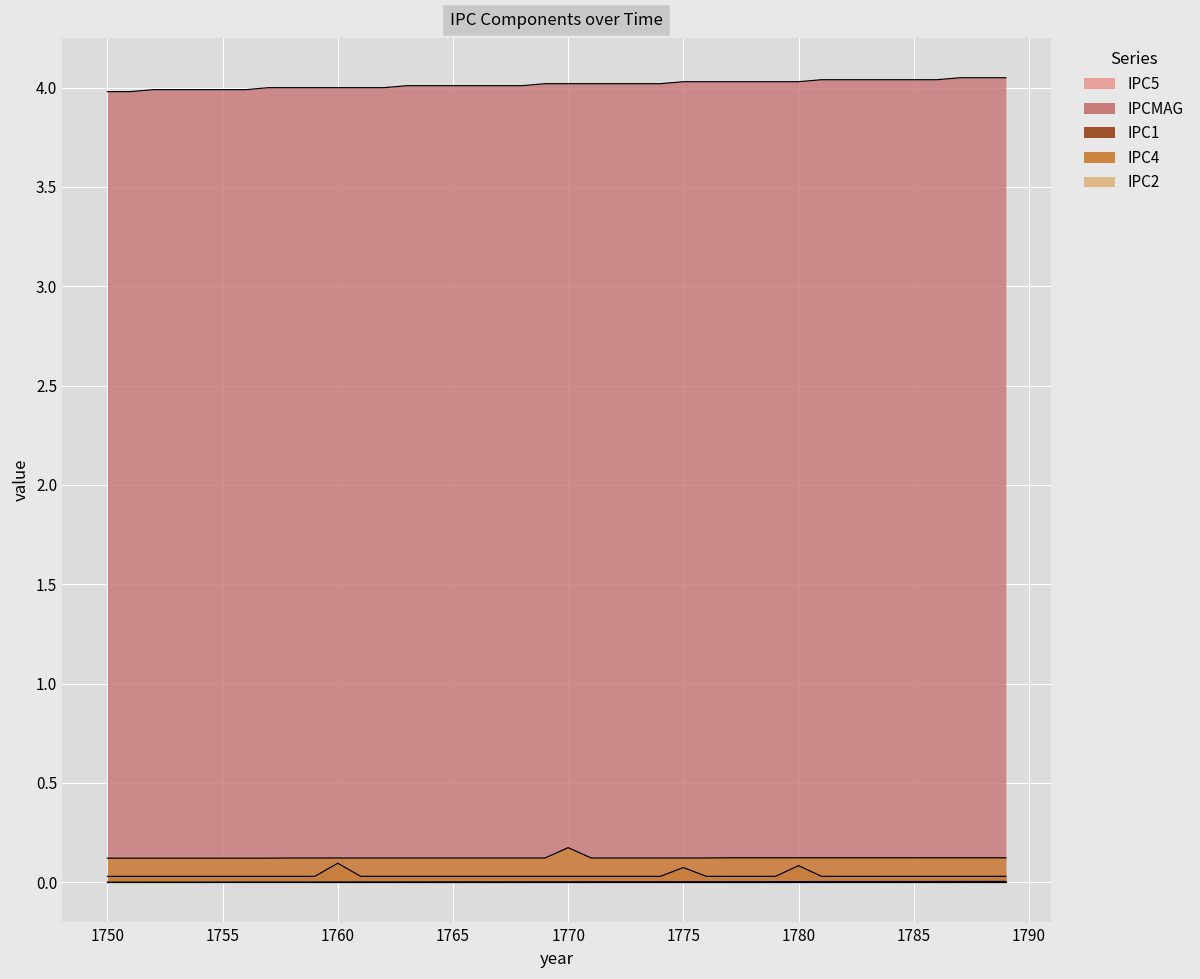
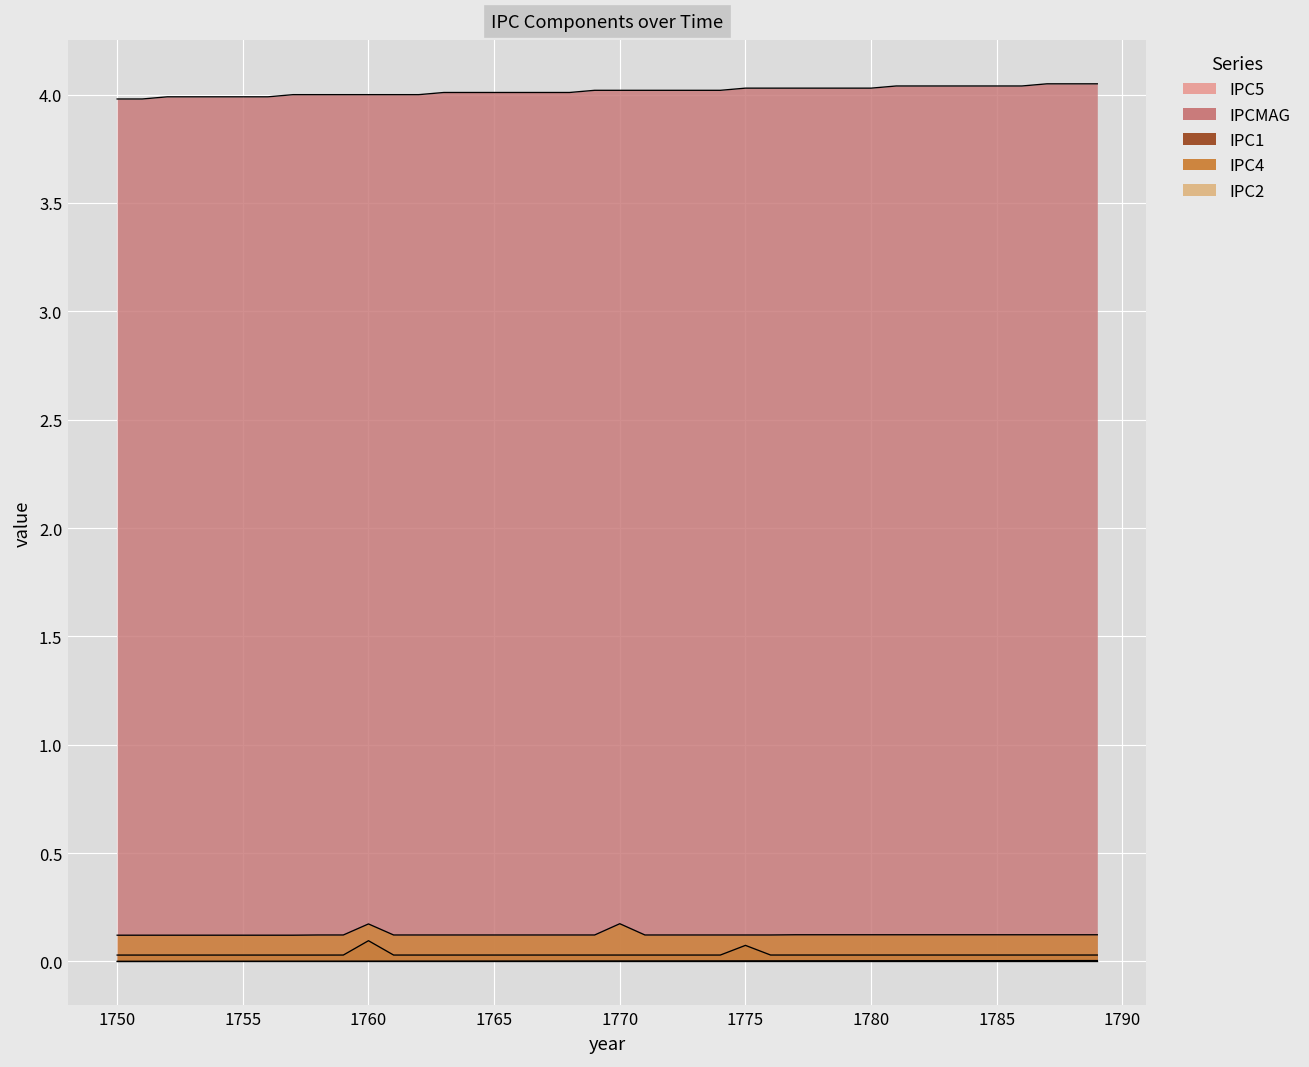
  {
    "IPC1": {
      "1750": 0.03,
      "1755": 0.03,
      "1760": 0.10,
      "1765": 0.03,
      "1770": 0.03,
      "1775": 0.07,
-     "1780": 0.08,
+     "1780": 0.03,
      "1785": 0.03
    },
    "IPC4": {
      "1750": 0.12,
      "1755": 0.12,
-     "1760": 0.12,
+     "1760": 0.17,
      "1765": 0.12,
      "1770": 0.17,
      "1775": 0.12,
      "1780": 0.12,
      "1785": 0.12
    }
  }
